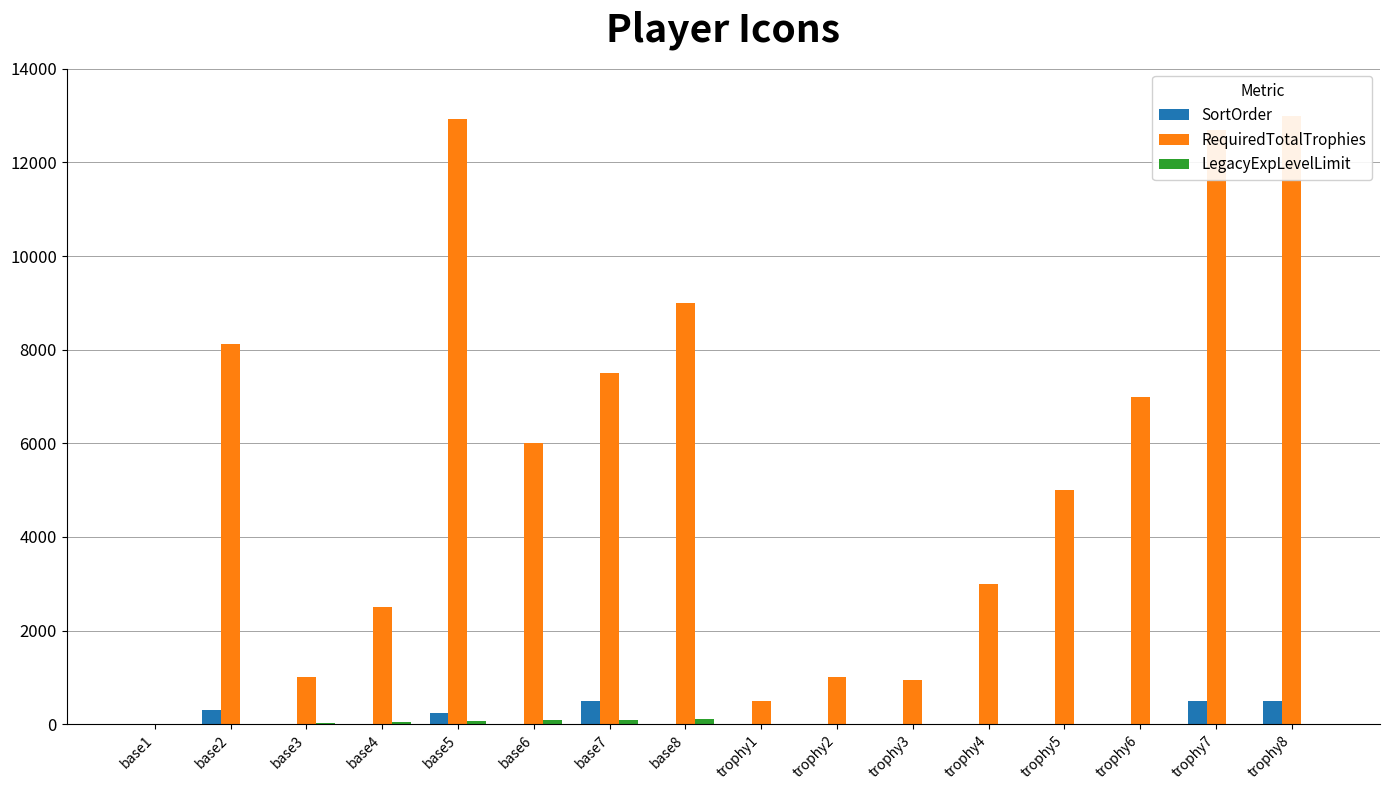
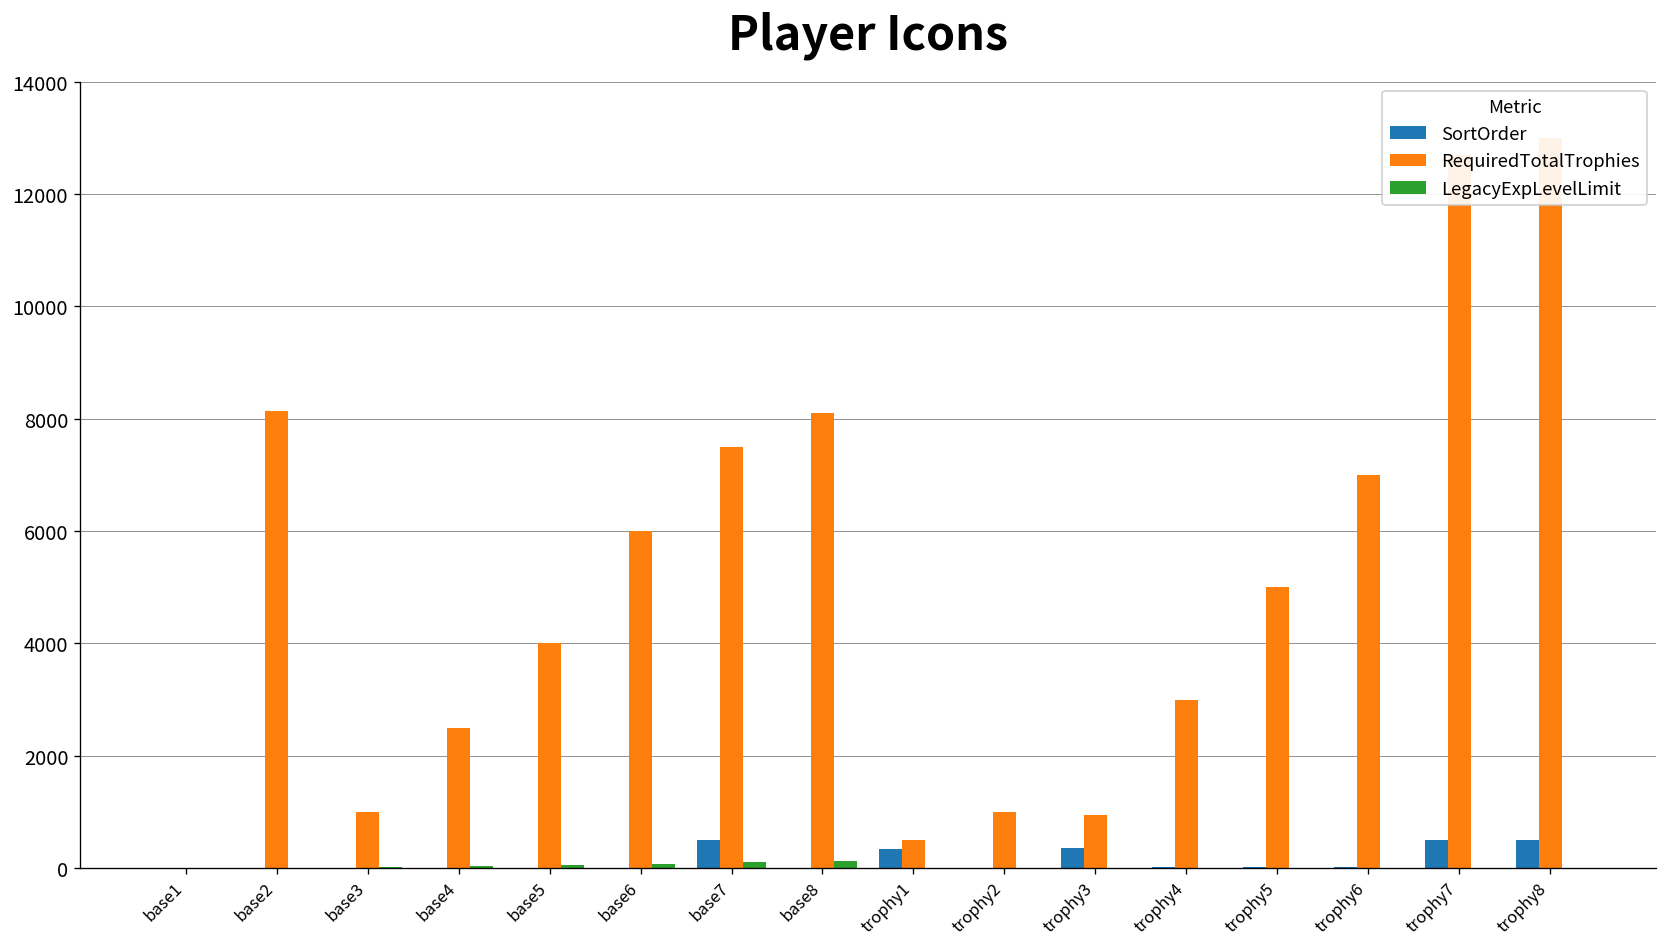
  {
    "SortOrder": {
      "base1": 0,
-     "base2": 300,
-     "base5": 200,
+     "base2": 0,
+     "base5": 0,
      "base7": 500,
-     "trophy1": 0,
-     "trophy3": 0,
+     "trophy1": 300,
+     "trophy3": 400,
      "trophy7": 500,
      "trophy8": 500
    },
    "RequiredTotalTrophies": {
      "base1": 0,
      "base2": 8100,
      "base3": 1000,
      "base4": 2500,
-     "base5": 12900,
+     "base5": 4000,
      "base6": 6000,
      "base7": 7500,
-     "base8": 9000,
+     "base8": 8100,
      "trophy1": 500,
      "trophy2": 1000,
      "trophy3": 900,
      "trophy4": 3000,
      "trophy5": 5000,
      "trophy6": 7000
    },
    "LegacyExpLevelLimit": {
      "base5": 100,
      "base6": 100,
      "base7": 100,
      "base8": 100,
      "trophy1": 0,
      "trophy2": 0,
      "trophy3": 0,
      "trophy4": 0,
      "trophy5": 0,
      "trophy6": 0,
      "trophy7": 0,
      "trophy8": 0
    }
  }
